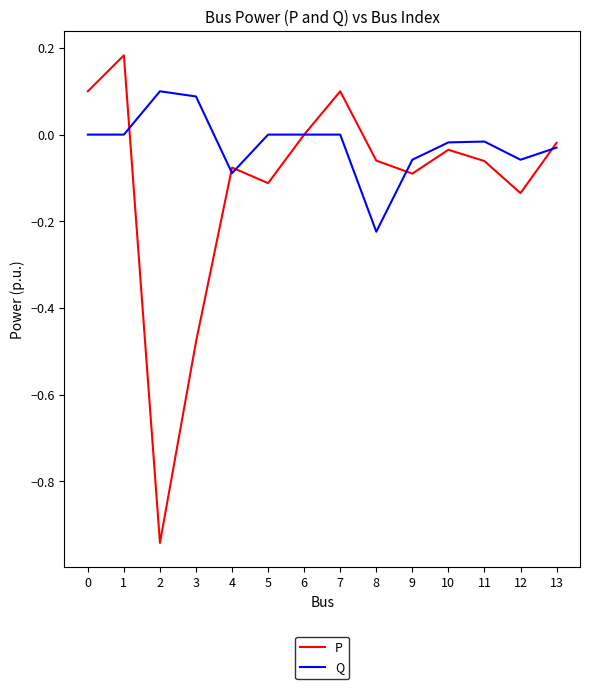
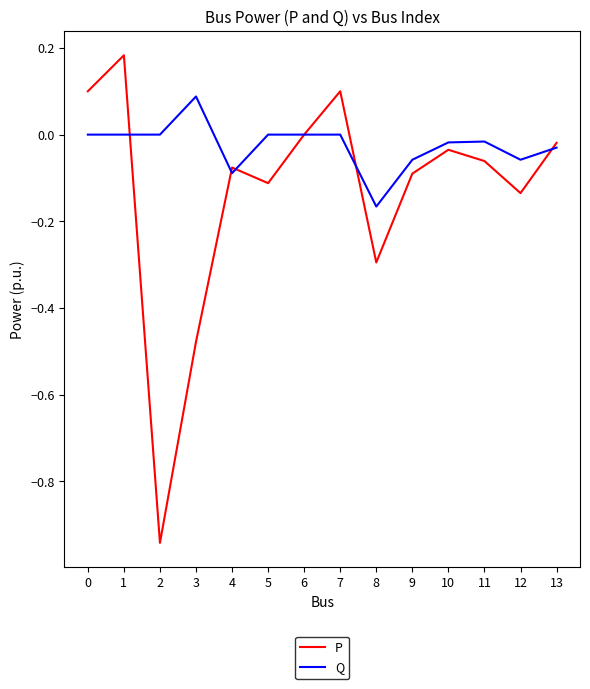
  {
    "P": {
      "0": 0.10,
      "1": 0.18,
      "2": -0.94,
      "3": -0.48,
      "4": -0.08,
      "5": -0.11,
      "7": 0.10,
-     "8": -0.06,
+     "8": -0.30,
      "9": -0.09,
      "10": -0.04,
      "11": -0.06,
      "12": -0.14,
      "13": -0.02
    },
    "Q": {
      "0": 0.00,
      "1": 0.00,
-     "2": 0.1,
+     "2": 0.0,
      "3": 0.09,
      "4": -0.09,
      "5": 0.00,
      "7": 0.00,
-     "8": -0.22,
+     "8": -0.17,
      "9": -0.06,
      "10": -0.02,
      "11": -0.02,
      "12": -0.06,
      "13": -0.03
    }
  }
